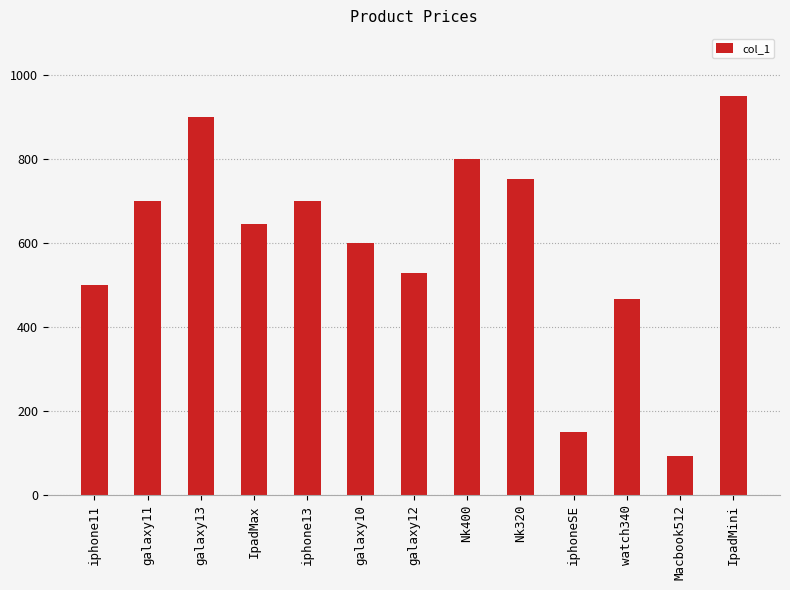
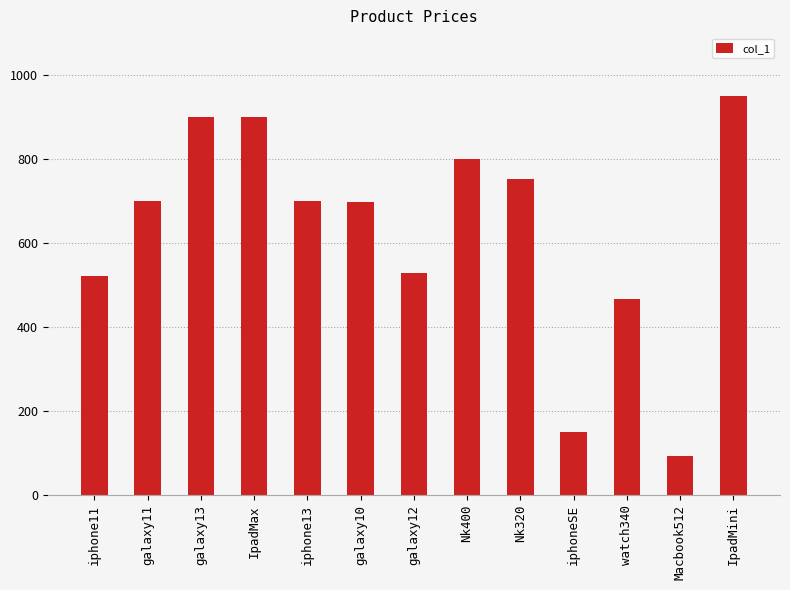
  {
-   "iphone11": 500,
+   "iphone11": 520,
    "galaxy11": 700,
    "galaxy13": 900,
-   "IpadMax": 650,
+   "IpadMax": 900,
    "iphone13": 700,
-   "galaxy10": 600,
+   "galaxy10": 700,
    "galaxy12": 530,
    "Nk400": 800,
    "Nk320": 750,
    "iphoneSE": 150,
    "watch340": 470,
    "Macbook512": 90,
    "IpadMini": 950
  }
